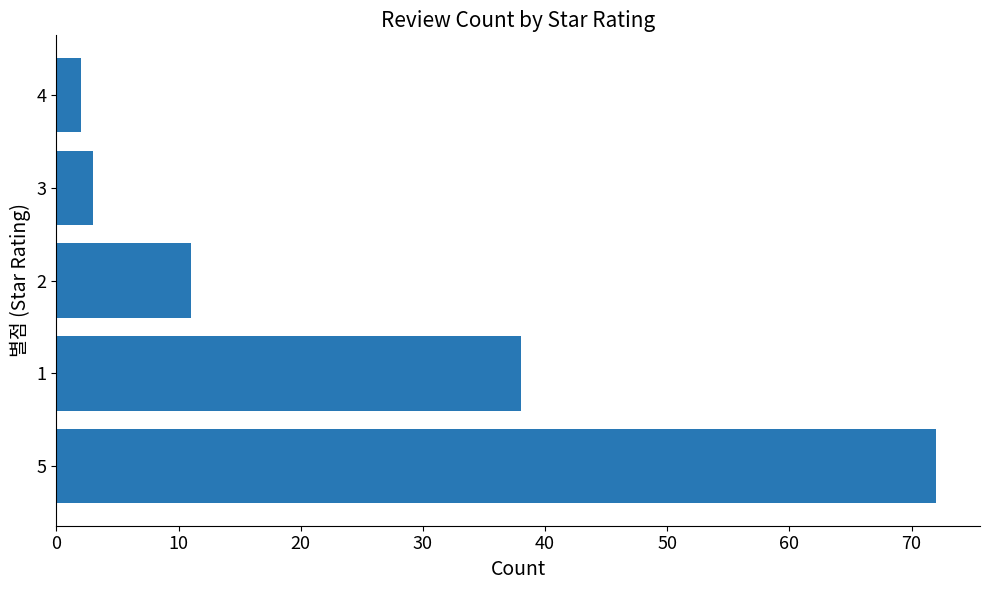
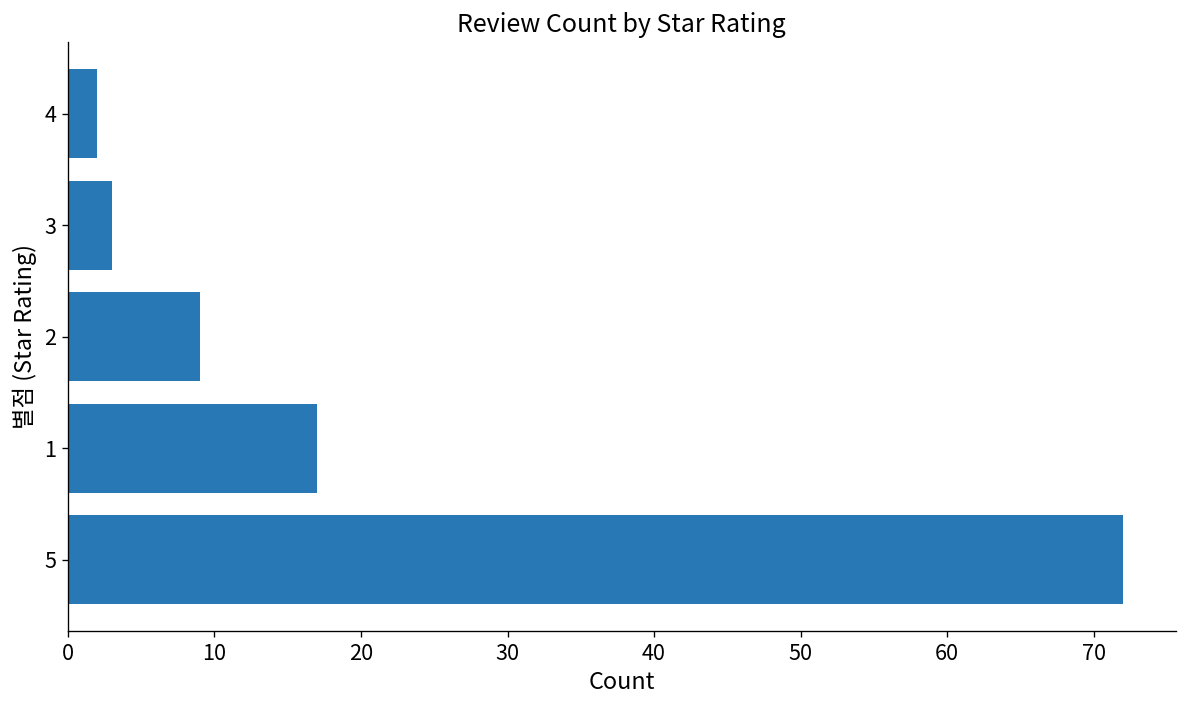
  {
    "4": 2,
    "3": 3,
-   "2": 11,
-   "1": 38,
+   "2": 9,
+   "1": 17,
    "5": 72
  }
